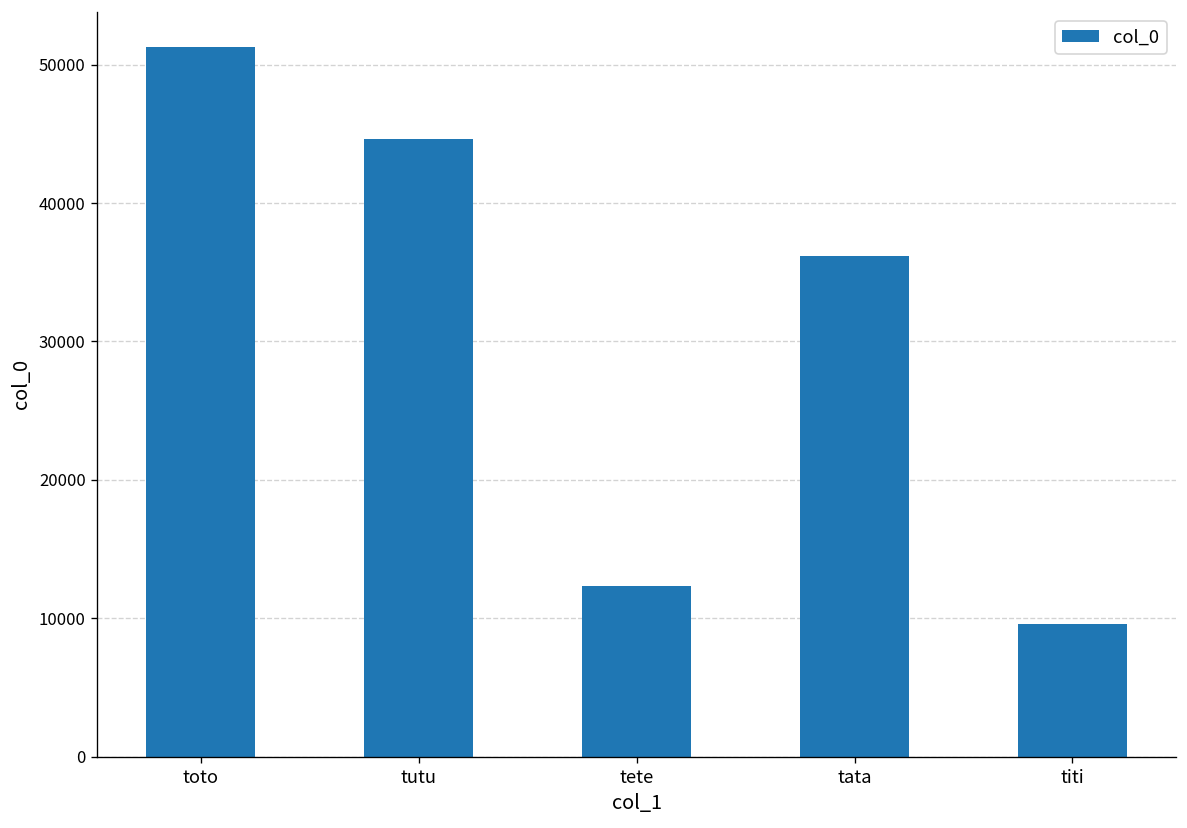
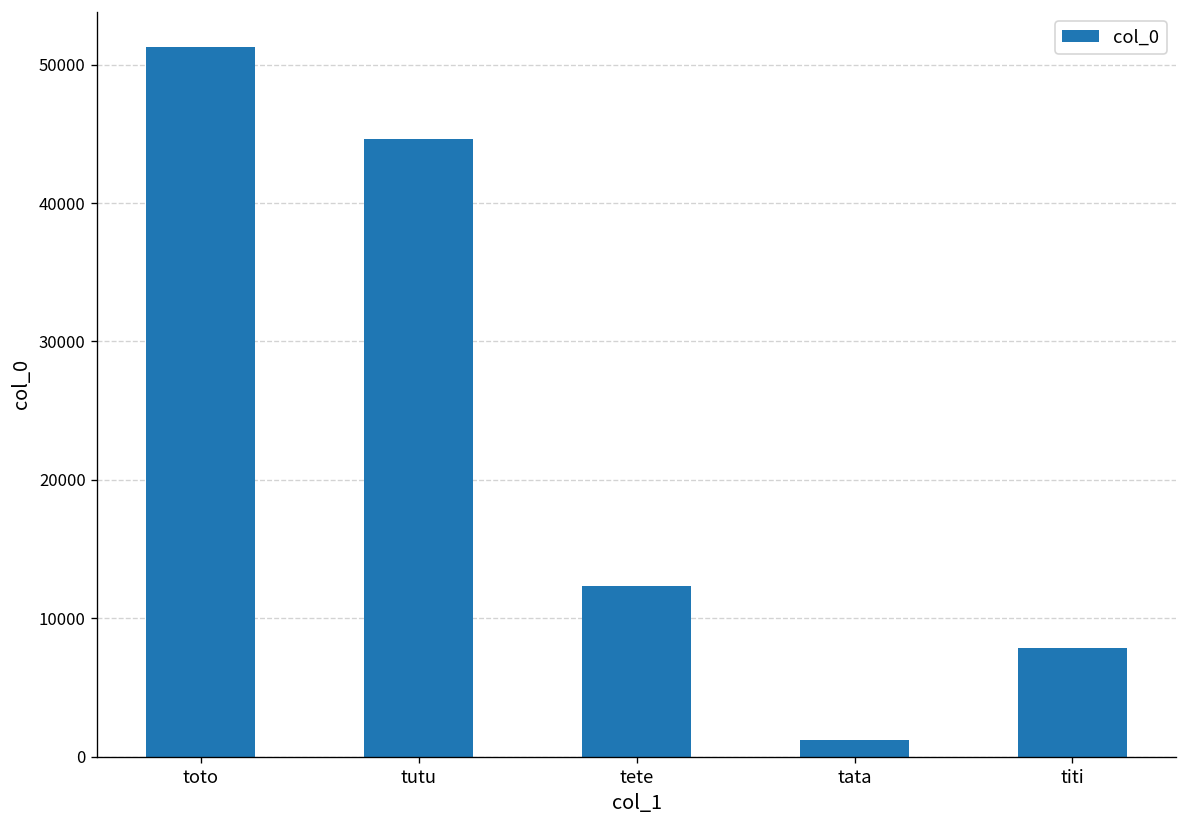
  {
    "toto": 51200,
    "tutu": 44600,
    "tete": 12300,
-   "tata": 36200,
-   "titi": 9600
+   "tata": 1200,
+   "titi": 7900
  }
